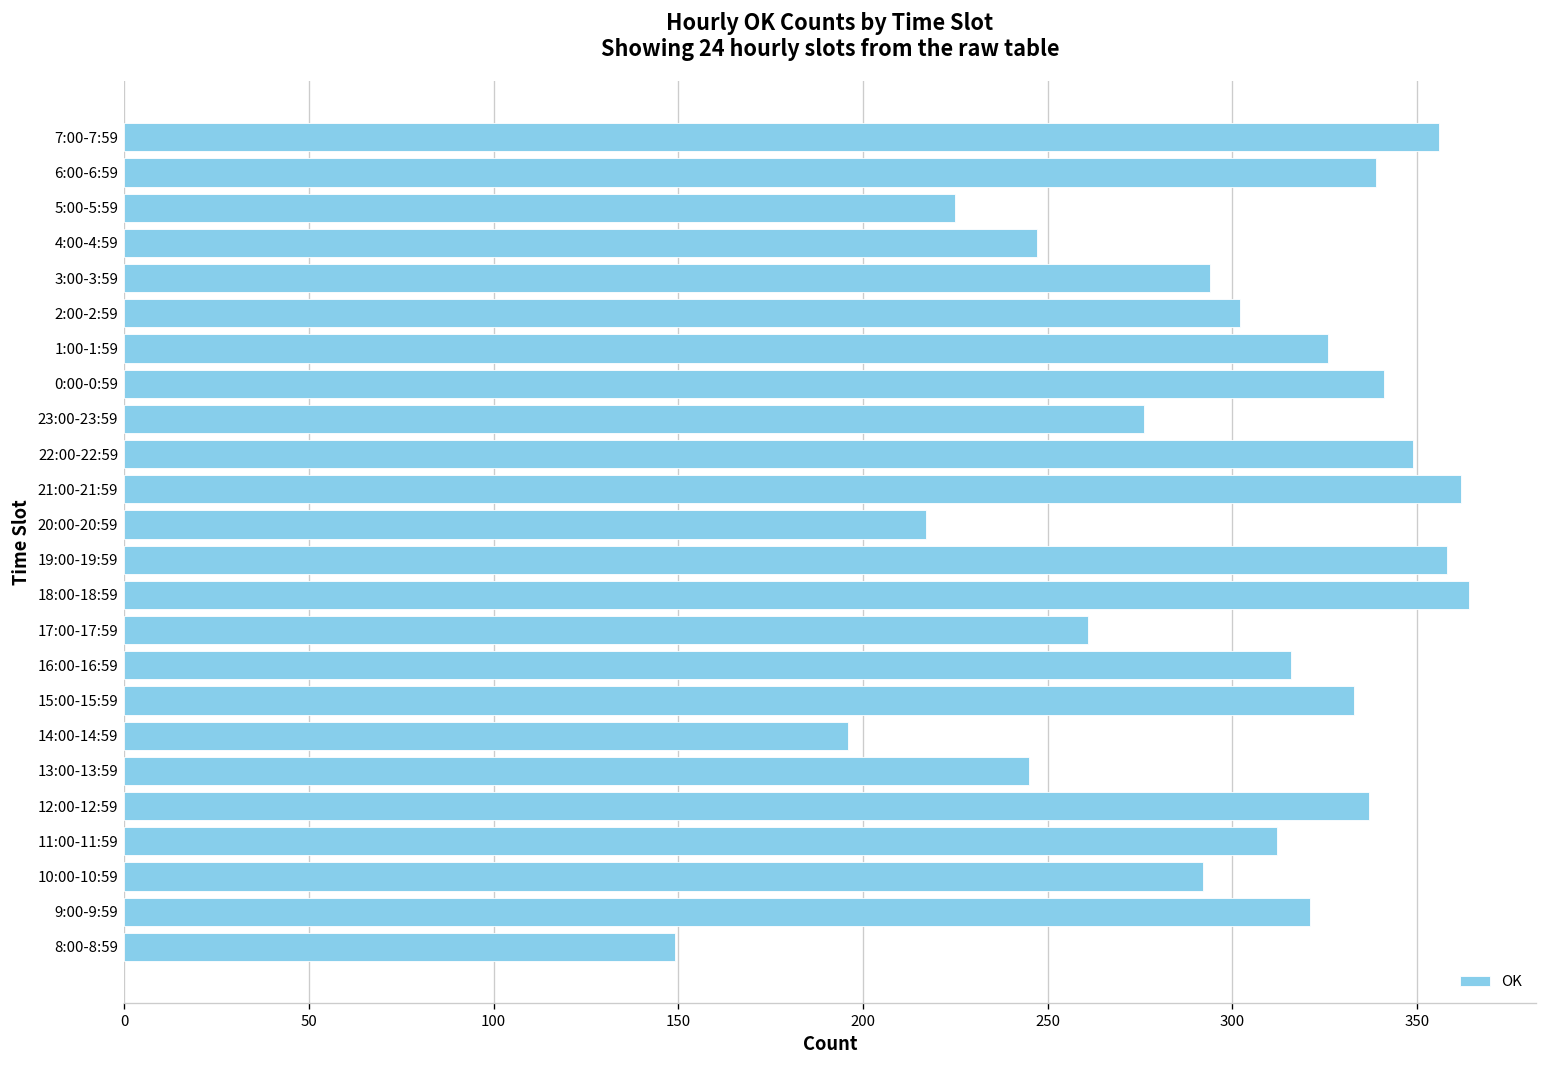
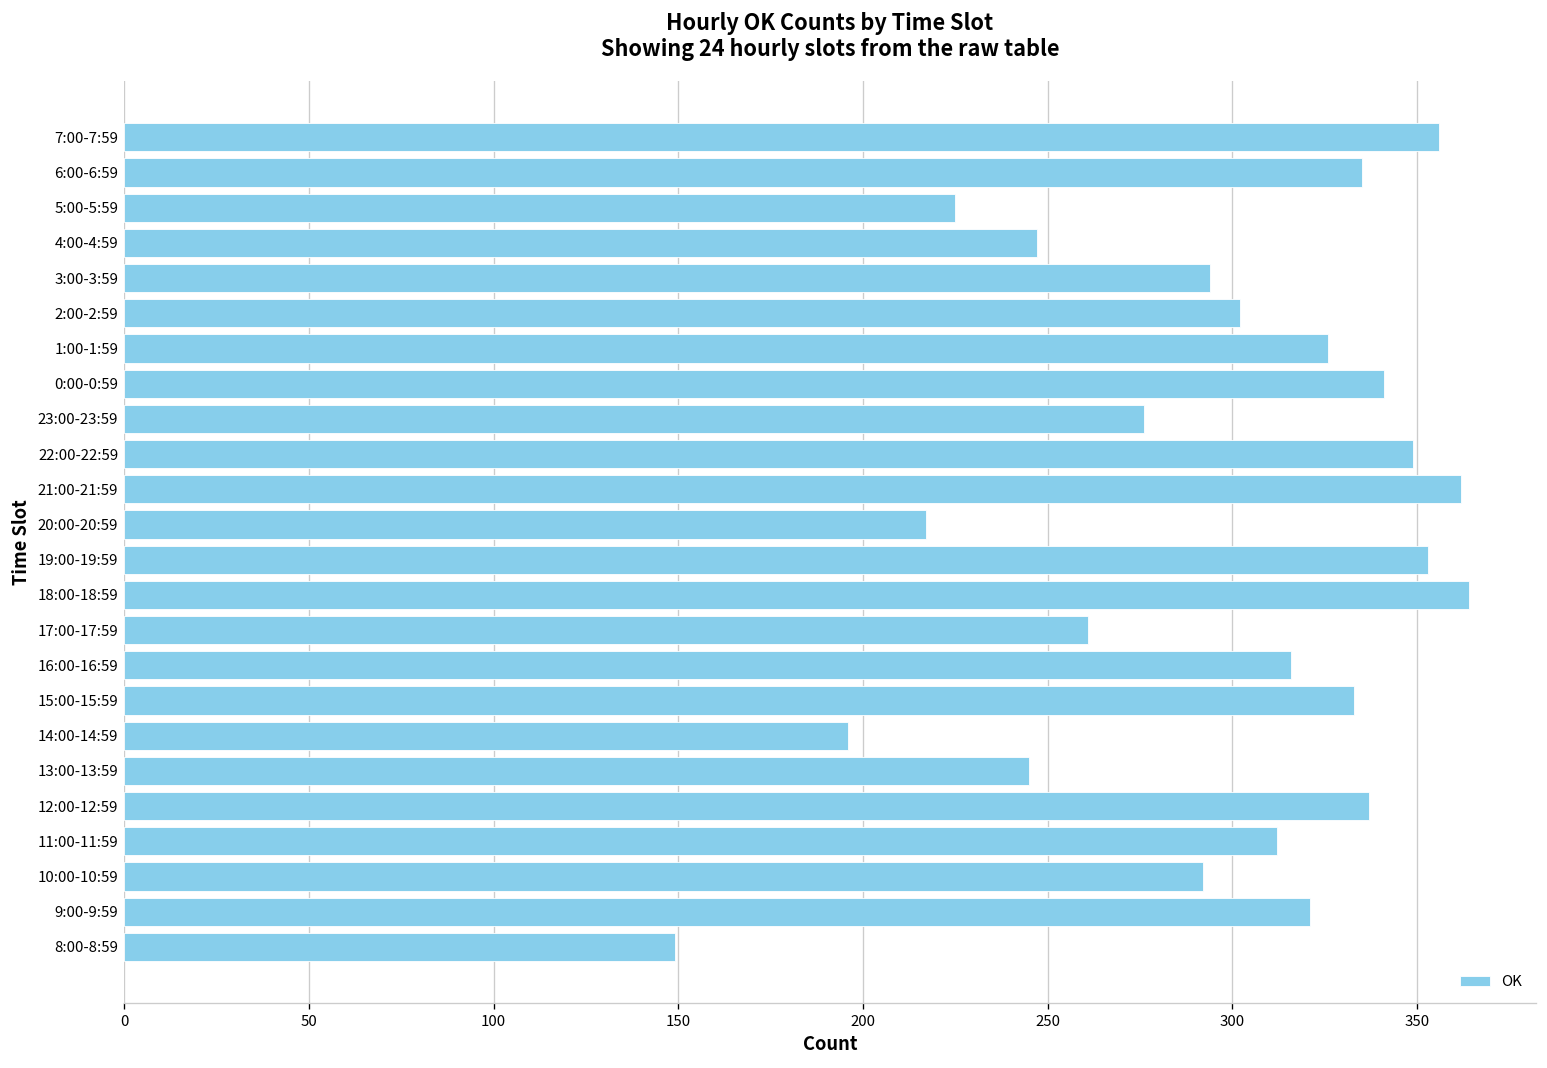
  {
    "7:00-7:59": 356,
-   "6:00-6:59": 339,
+   "6:00-6:59": 335,
    "5:00-5:59": 225,
    "4:00-4:59": 247,
    "3:00-3:59": 294,
    "2:00-2:59": 302,
    "1:00-1:59": 326,
    "0:00-0:59": 341,
    "23:00-23:59": 276,
    "22:00-22:59": 349,
    "21:00-21:59": 362,
    "20:00-20:59": 217,
-   "19:00-19:59": 358,
+   "19:00-19:59": 353,
    "18:00-18:59": 364,
    "17:00-17:59": 261,
    "16:00-16:59": 316,
    "15:00-15:59": 333,
    "14:00-14:59": 196,
    "13:00-13:59": 245,
    "12:00-12:59": 337,
    "11:00-11:59": 312,
    "10:00-10:59": 292,
    "9:00-9:59": 321,
    "8:00-8:59": 149
  }
